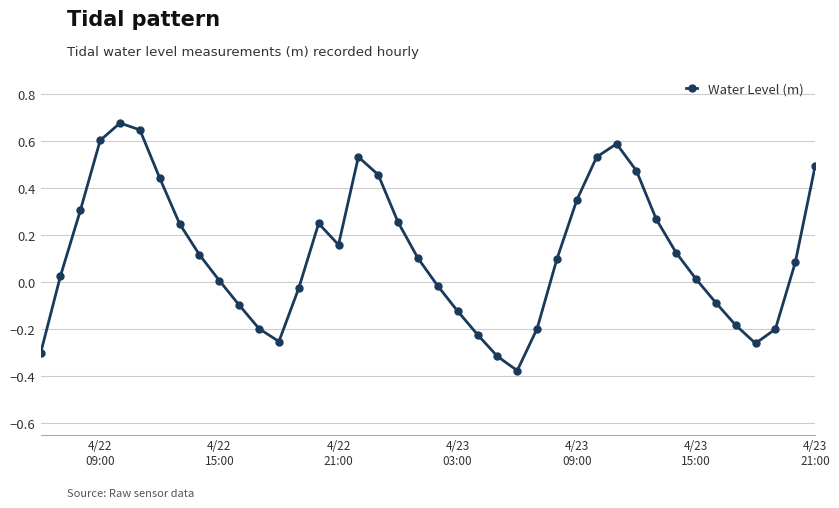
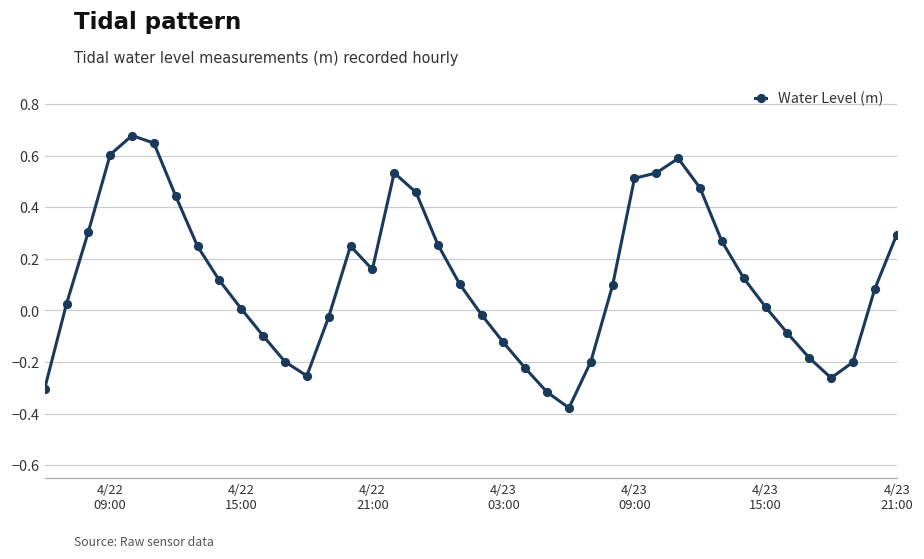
  {
    "4/22 09:00": 0.60,
    "4/22 15:00": 0.01,
    "4/22 21:00": 0.16,
    "4/23 03:00": -0.12,
-   "4/23 09:00": 0.35,
+   "4/23 09:00": 0.51,
    "4/23 15:00": 0.01,
-   "4/23 21:00": 0.49
+   "4/23 21:00": 0.29
  }
